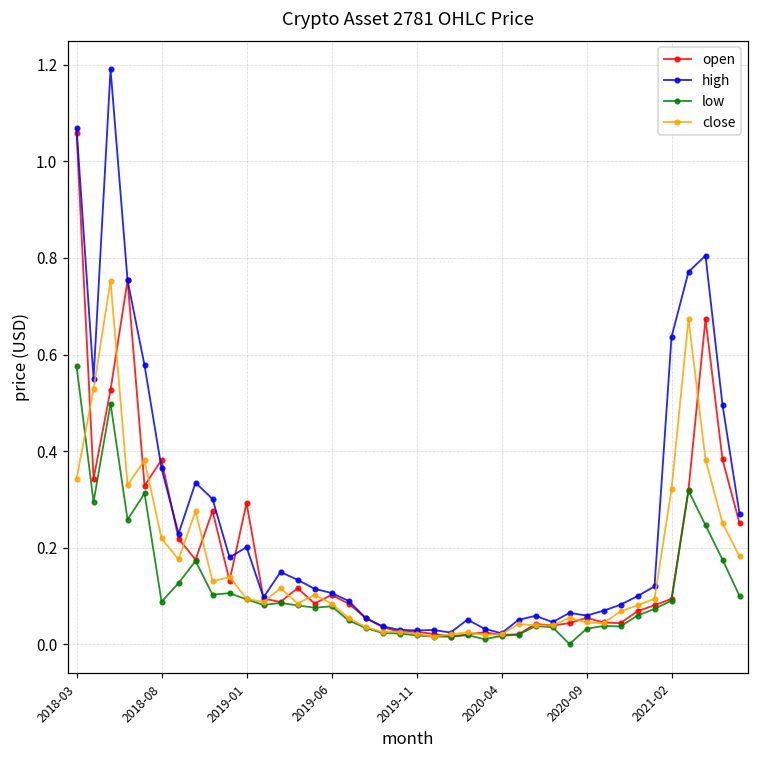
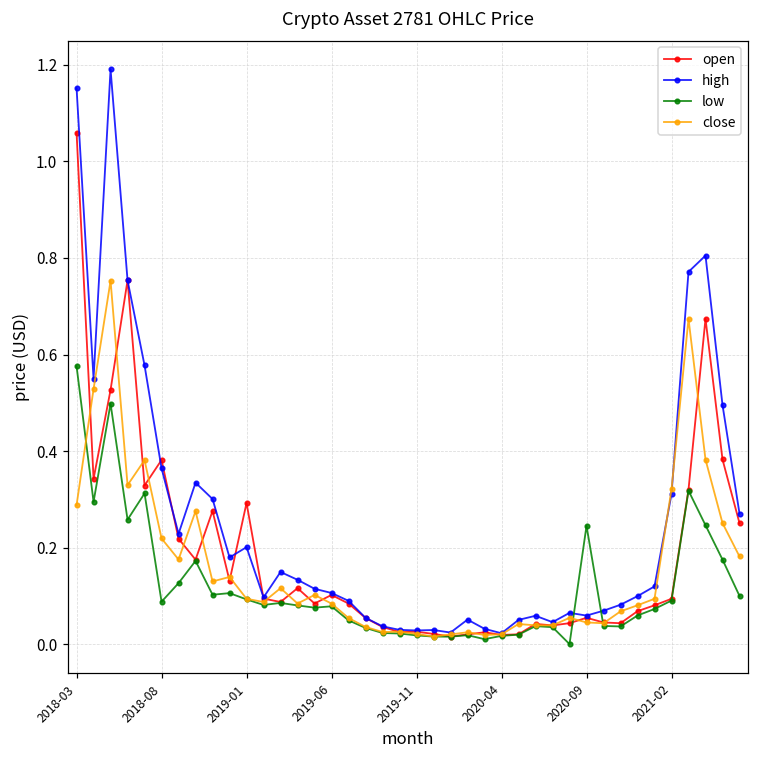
  {
    "open": {
      "2018-03": 1.06,
      "2018-08": 0.38,
      "2019-01": 0.29
    },
    "high": {
-     "2018-03": 1.07,
+     "2018-03": 1.15,
      "2018-08": 0.36,
      "2019-01": 0.20,
-     "2021-02": 0.64
+     "2021-02": 0.31
    },
    "low": {
      "2018-03": 0.58,
      "2018-08": 0.09,
-     "2020-09": 0.03
+     "2020-09": 0.25
    },
    "close": {
-     "2018-03": 0.34,
+     "2018-03": 0.29,
      "2018-08": 0.22,
      "2020-09": 0.05,
      "2021-02": 0.32
    }
  }
